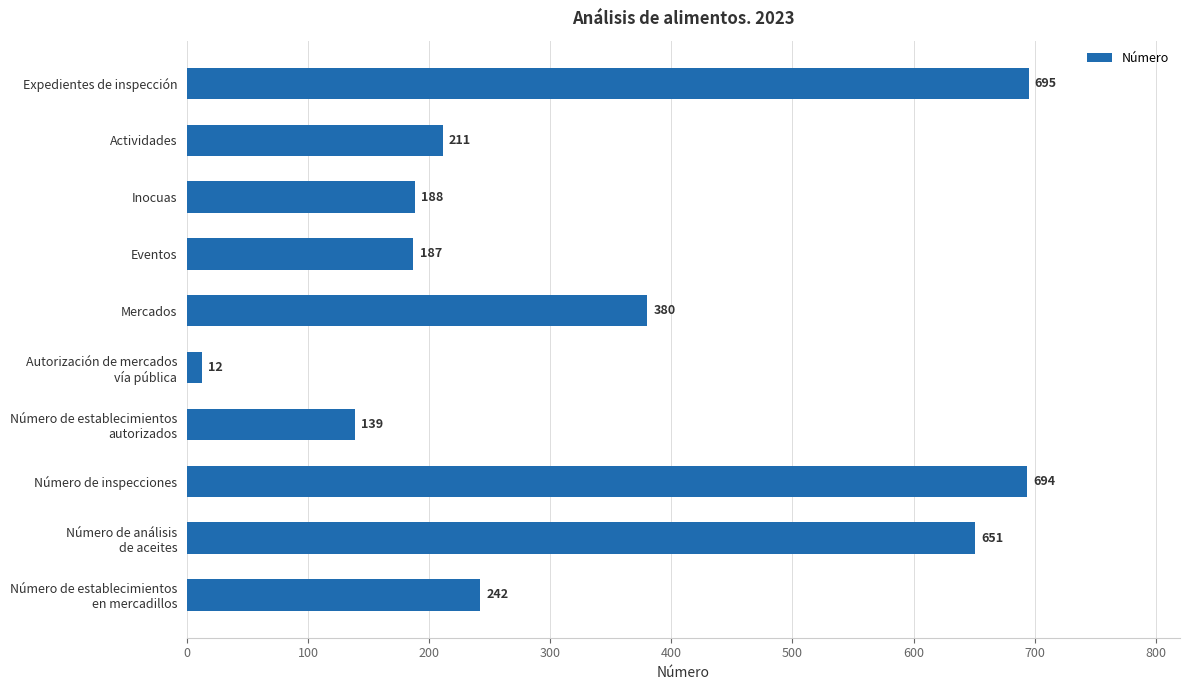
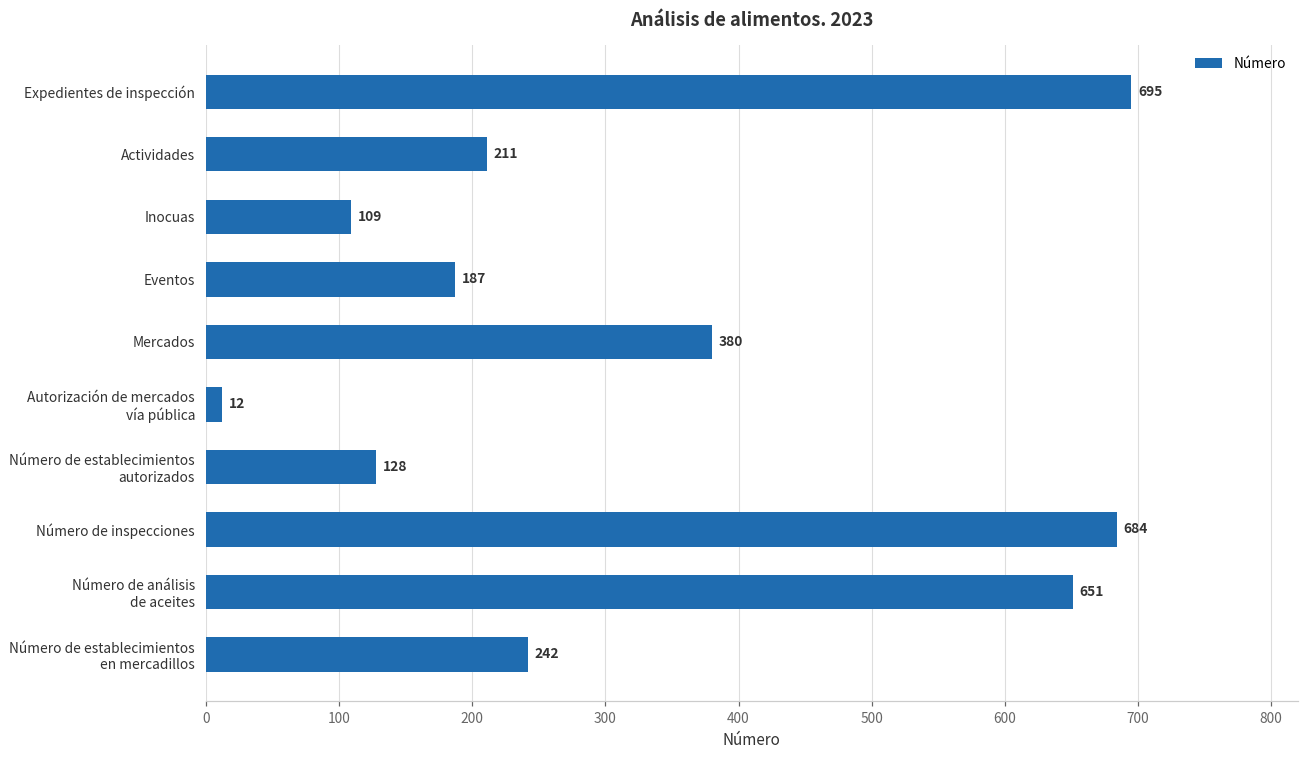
  {
    "Expedientes de inspección": 695,
    "Actividades": 211,
-   "Inocuas": 188,
+   "Inocuas": 109,
    "Eventos": 187,
    "Mercados": 380,
    "Autorización de mercados vía pública": 12,
-   "Número de establecimientos autorizados": 139,
-   "Número de inspecciones": 694,
+   "Número de establecimientos autorizados": 128,
+   "Número de inspecciones": 684,
    "Número de análisis de aceites": 651,
    "Número de establecimientos en mercadillos": 242
  }
